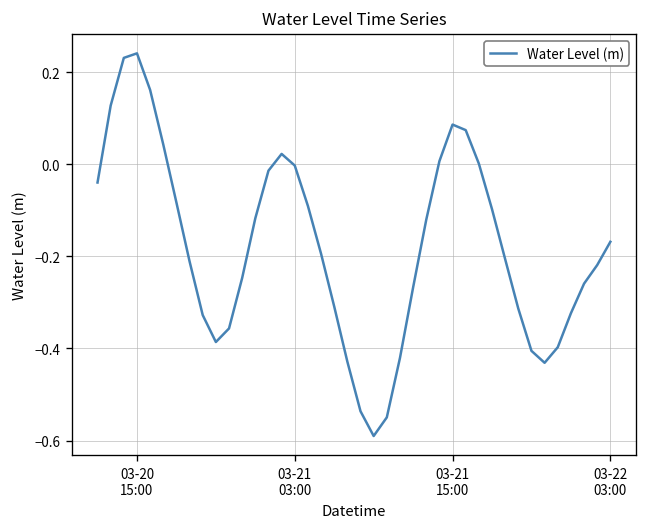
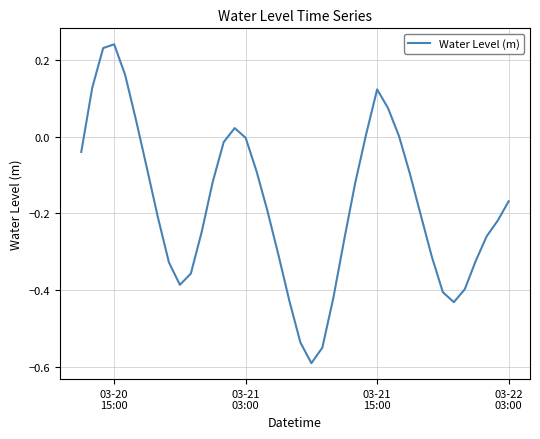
  {
    "03-20 15:00": 0.24,
    "03-21 03:00": 0.00,
-   "03-21 15:00": 0.09,
+   "03-21 15:00": 0.12,
    "03-22 03:00": -0.17
  }
